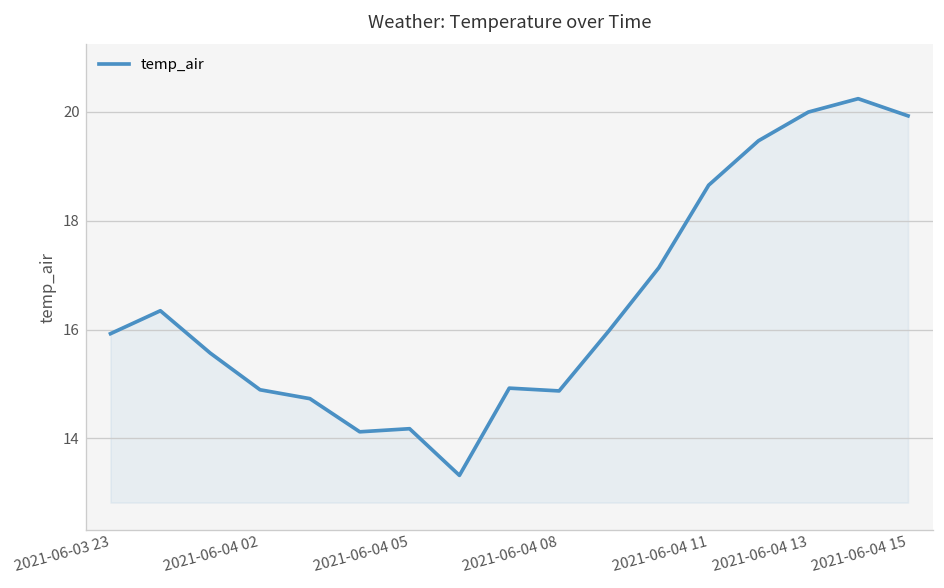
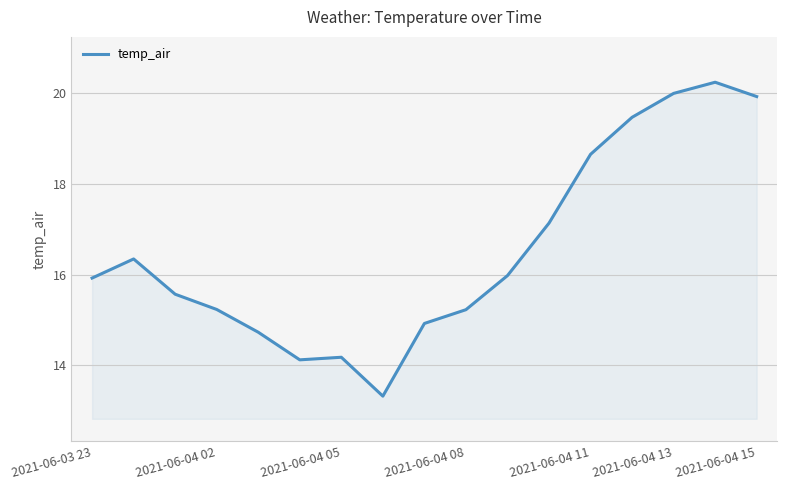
  {
    "2021-06-03 23": 15.9,
-   "2021-06-04 02": 14.9,
+   "2021-06-04 02": 15.2,
    "2021-06-04 05": 14.2,
-   "2021-06-04 08": 14.9,
+   "2021-06-04 08": 15.2,
    "2021-06-04 11": 18.7,
    "2021-06-04 13": 20.0,
    "2021-06-04 15": 19.9
  }
